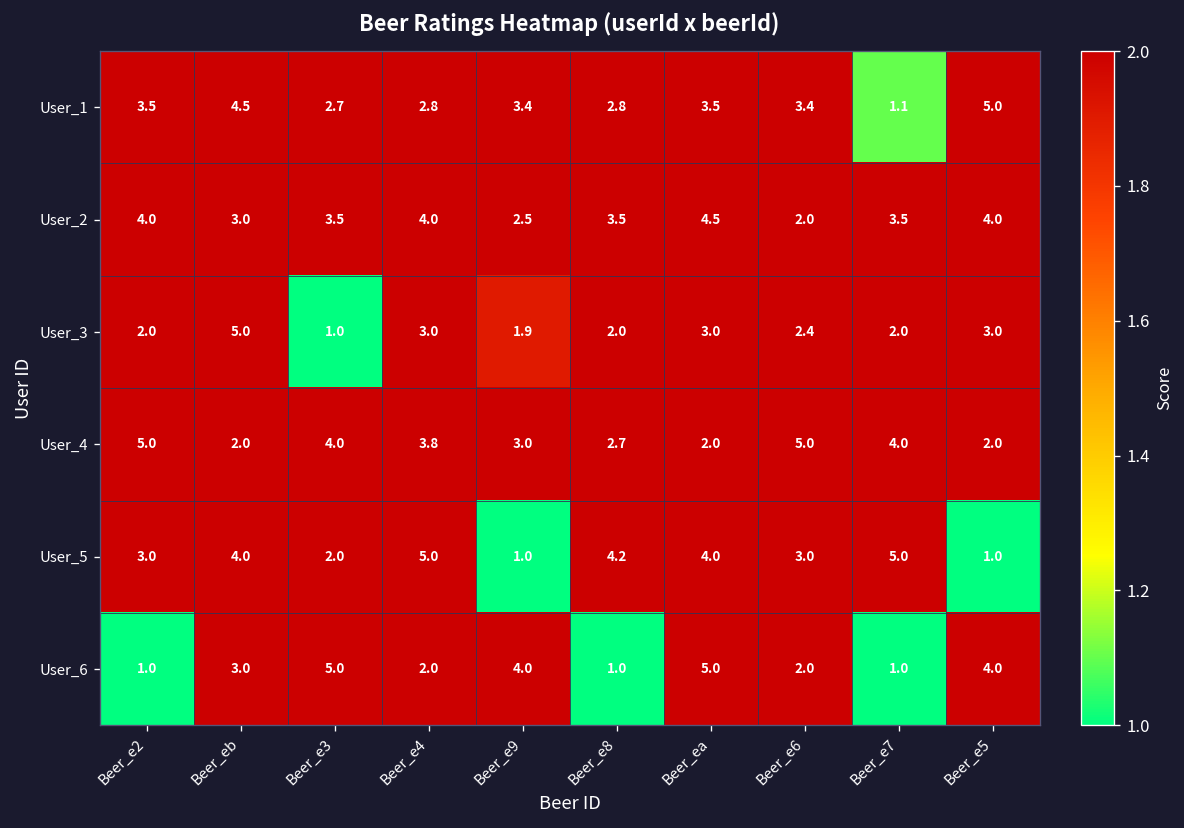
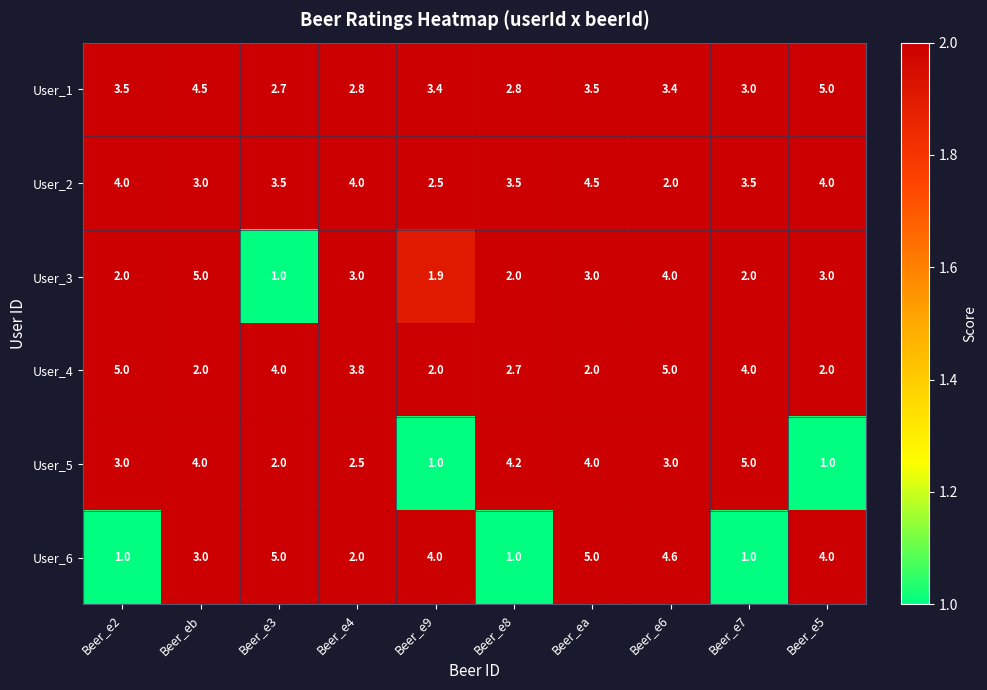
  {
    "User_1": {
      "Beer_e2": 3.5,
      "Beer_eb": 4.5,
      "Beer_e3": 2.7,
      "Beer_e4": 2.8,
      "Beer_e9": 3.4,
      "Beer_e8": 2.8,
      "Beer_ea": 3.5,
      "Beer_e6": 3.4,
-     "Beer_e7": 1.1,
+     "Beer_e7": 3.0,
      "Beer_e5": 5.0
    },
    "User_2": {
      "Beer_e2": 4.0,
      "Beer_eb": 3.0,
      "Beer_e3": 3.5,
      "Beer_e4": 4.0,
      "Beer_e9": 2.5,
      "Beer_e8": 3.5,
      "Beer_ea": 4.5,
      "Beer_e6": 2.0,
      "Beer_e7": 3.5,
      "Beer_e5": 4.0
    },
    "User_3": {
      "Beer_e2": 2.0,
      "Beer_eb": 5.0,
      "Beer_e3": 1.0,
      "Beer_e4": 3.0,
      "Beer_e9": 1.9,
      "Beer_e8": 2.0,
      "Beer_ea": 3.0,
-     "Beer_e6": 2.4,
+     "Beer_e6": 4.0,
      "Beer_e7": 2.0,
      "Beer_e5": 3.0
    },
    "User_4": {
      "Beer_e2": 5.0,
      "Beer_eb": 2.0,
      "Beer_e3": 4.0,
      "Beer_e4": 3.8,
-     "Beer_e9": 3.0,
+     "Beer_e9": 2.0,
      "Beer_e8": 2.7,
      "Beer_ea": 2.0,
      "Beer_e6": 5.0,
      "Beer_e7": 4.0,
      "Beer_e5": 2.0
    },
    "User_5": {
      "Beer_e2": 3.0,
      "Beer_eb": 4.0,
      "Beer_e3": 2.0,
-     "Beer_e4": 5.0,
+     "Beer_e4": 2.5,
      "Beer_e9": 1.0,
      "Beer_e8": 4.2,
      "Beer_ea": 4.0,
      "Beer_e6": 3.0,
      "Beer_e7": 5.0,
      "Beer_e5": 1.0
    },
    "User_6": {
      "Beer_e2": 1.0,
      "Beer_eb": 3.0,
      "Beer_e3": 5.0,
      "Beer_e4": 2.0,
      "Beer_e9": 4.0,
      "Beer_e8": 1.0,
      "Beer_ea": 5.0,
-     "Beer_e6": 2.0,
+     "Beer_e6": 4.6,
      "Beer_e7": 1.0,
      "Beer_e5": 4.0
    }
  }
